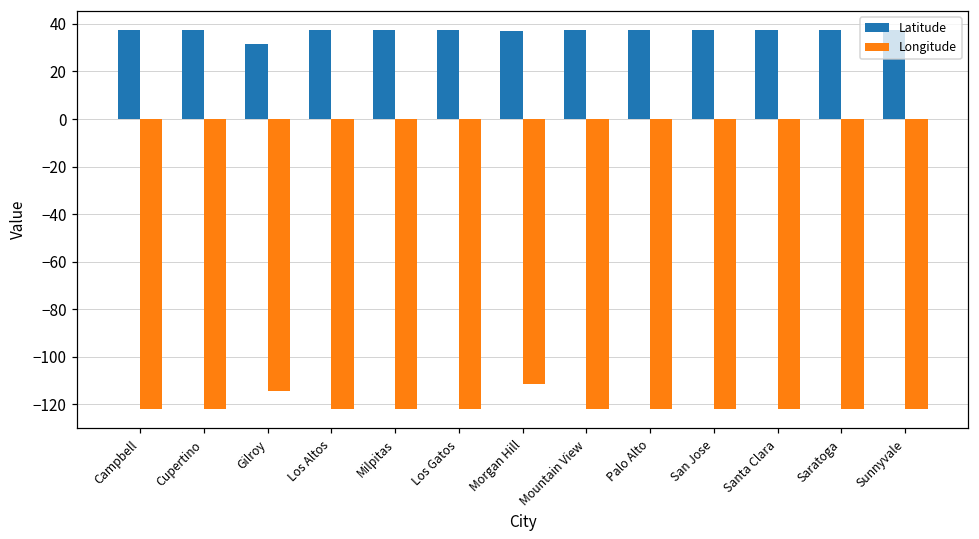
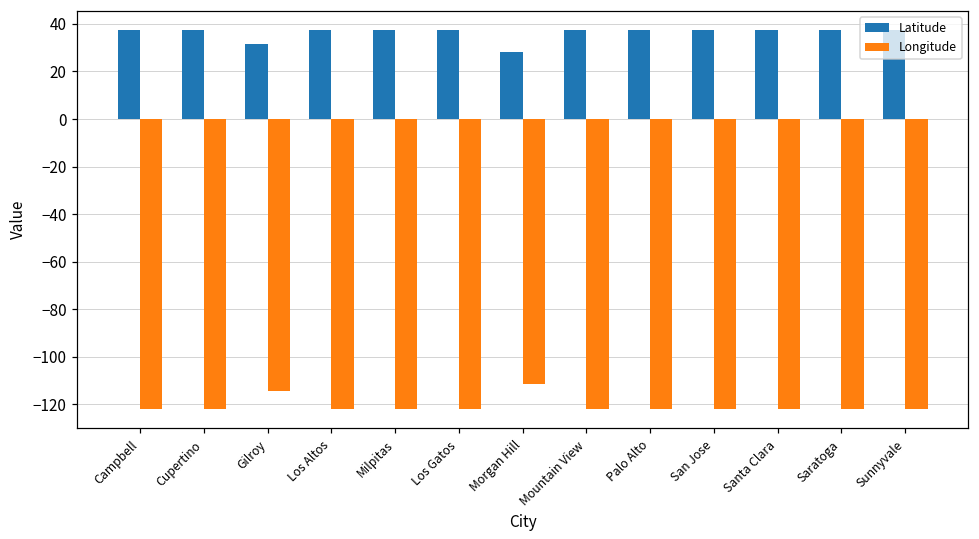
  {
    "Latitude": {
      "Campbell": 37,
      "Cupertino": 37,
      "Gilroy": 31,
      "Los Altos": 37,
      "Milpitas": 37,
      "Los Gatos": 37,
-     "Morgan Hill": 37,
+     "Morgan Hill": 28,
      "Mountain View": 37,
      "Palo Alto": 37,
      "San Jose": 37,
      "Santa Clara": 37,
      "Saratoga": 37
    },
    "Longitude": {
      "Campbell": -122,
      "Cupertino": -122,
      "Gilroy": -114,
      "Los Altos": -122,
      "Milpitas": -122,
      "Los Gatos": -122,
      "Morgan Hill": -111,
      "Mountain View": -122,
      "Palo Alto": -122,
      "San Jose": -122,
      "Santa Clara": -122,
      "Saratoga": -122,
      "Sunnyvale": -122
    }
  }
